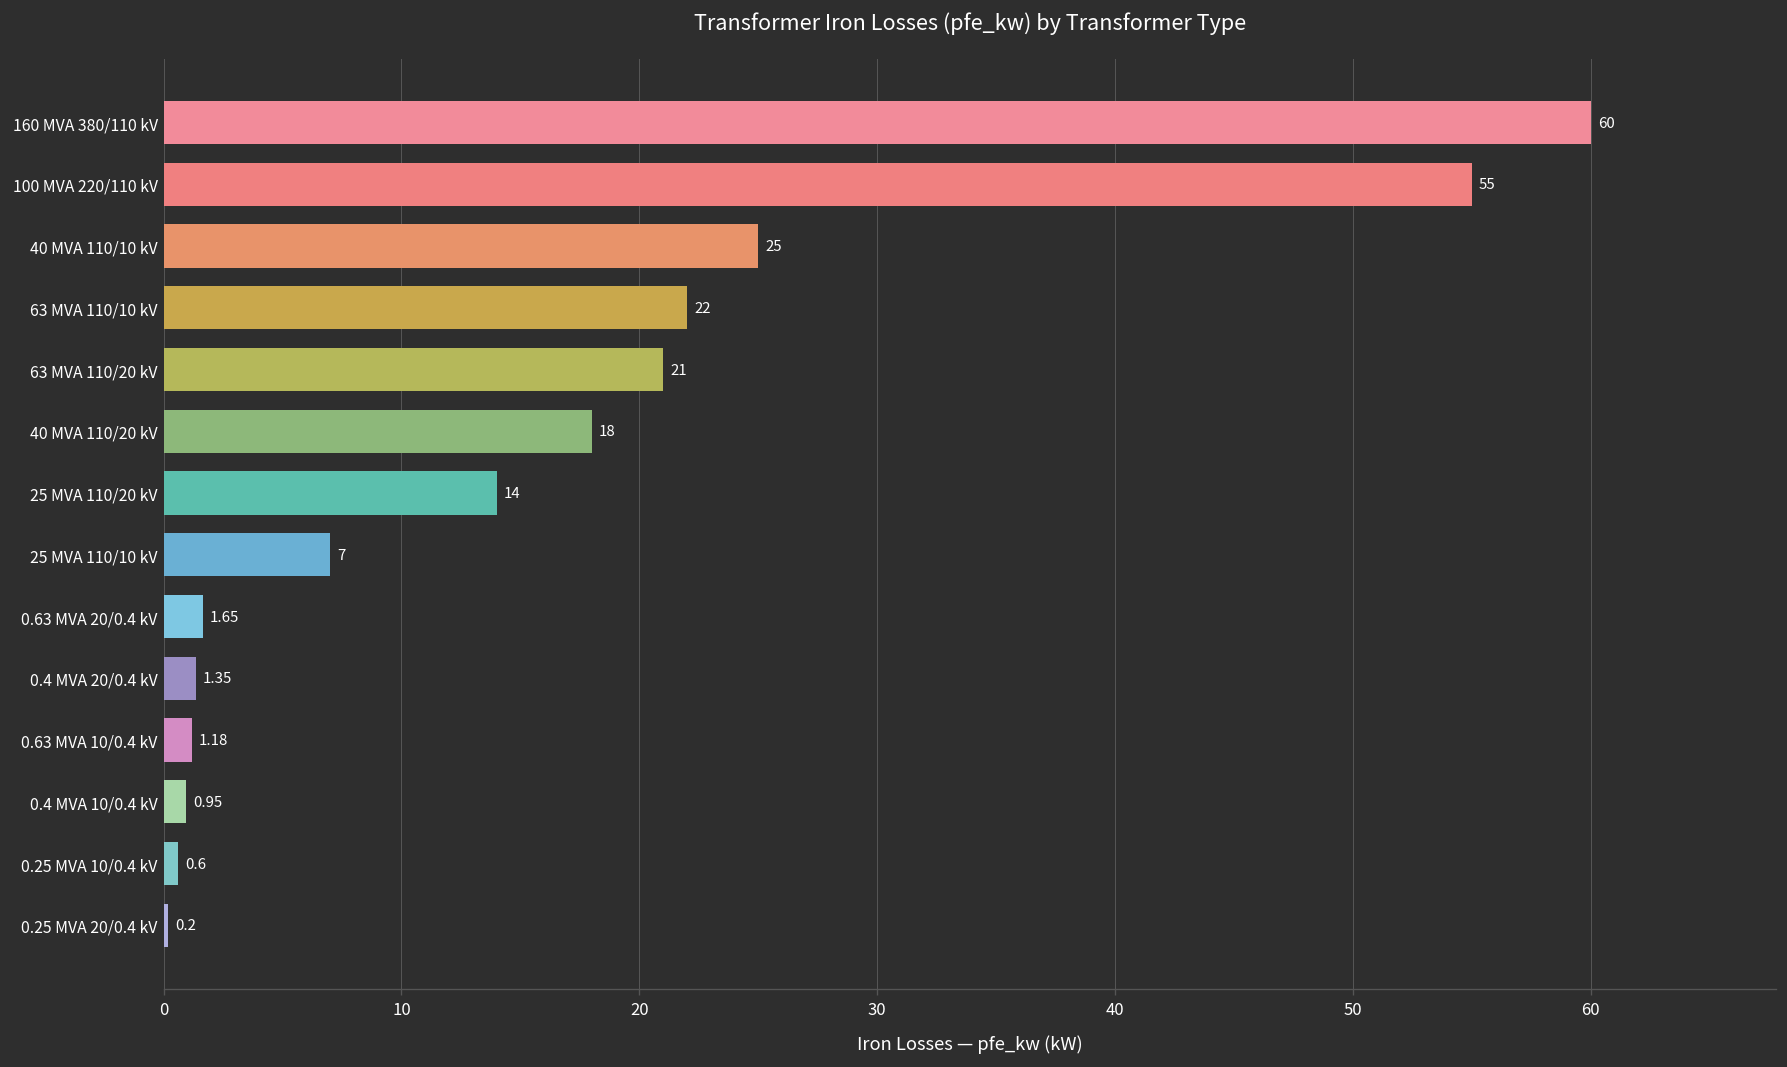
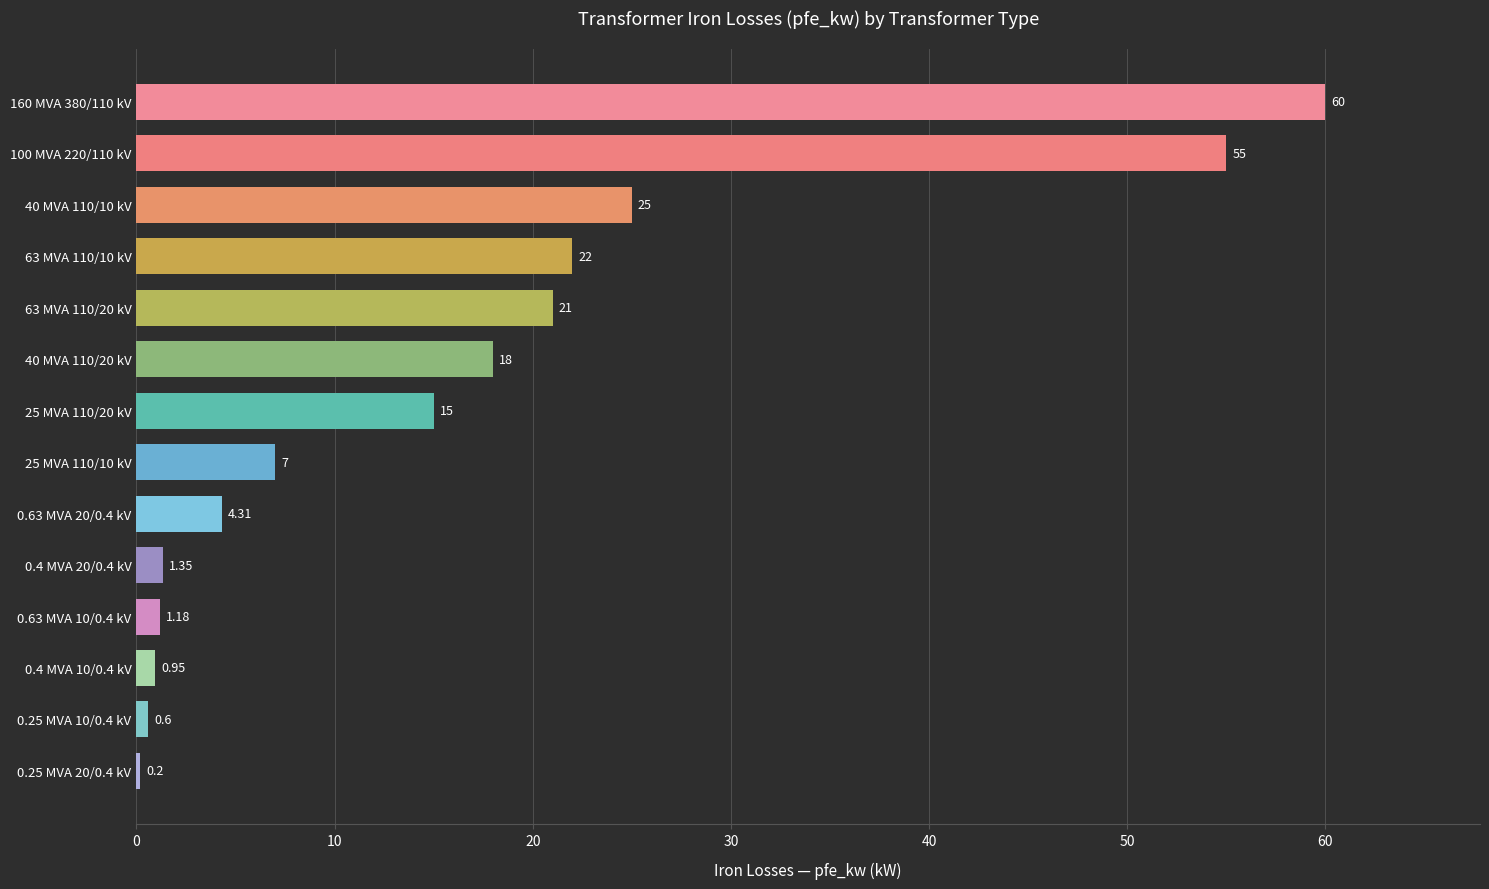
  {
    "160 MVA 380/110 kV": 60,
    "100 MVA 220/110 kV": 55,
    "40 MVA 110/10 kV": 25,
    "63 MVA 110/10 kV": 22,
    "63 MVA 110/20 kV": 21,
    "40 MVA 110/20 kV": 18,
-   "25 MVA 110/20 kV": 14,
+   "25 MVA 110/20 kV": 15,
    "25 MVA 110/10 kV": 7,
-   "0.63 MVA 20/0.4 kV": 1.65,
+   "0.63 MVA 20/0.4 kV": 4.31,
    "0.4 MVA 20/0.4 kV": 1.35,
    "0.63 MVA 10/0.4 kV": 1.18,
    "0.4 MVA 10/0.4 kV": 0.95,
    "0.25 MVA 10/0.4 kV": 0.6,
    "0.25 MVA 20/0.4 kV": 0.2
  }
